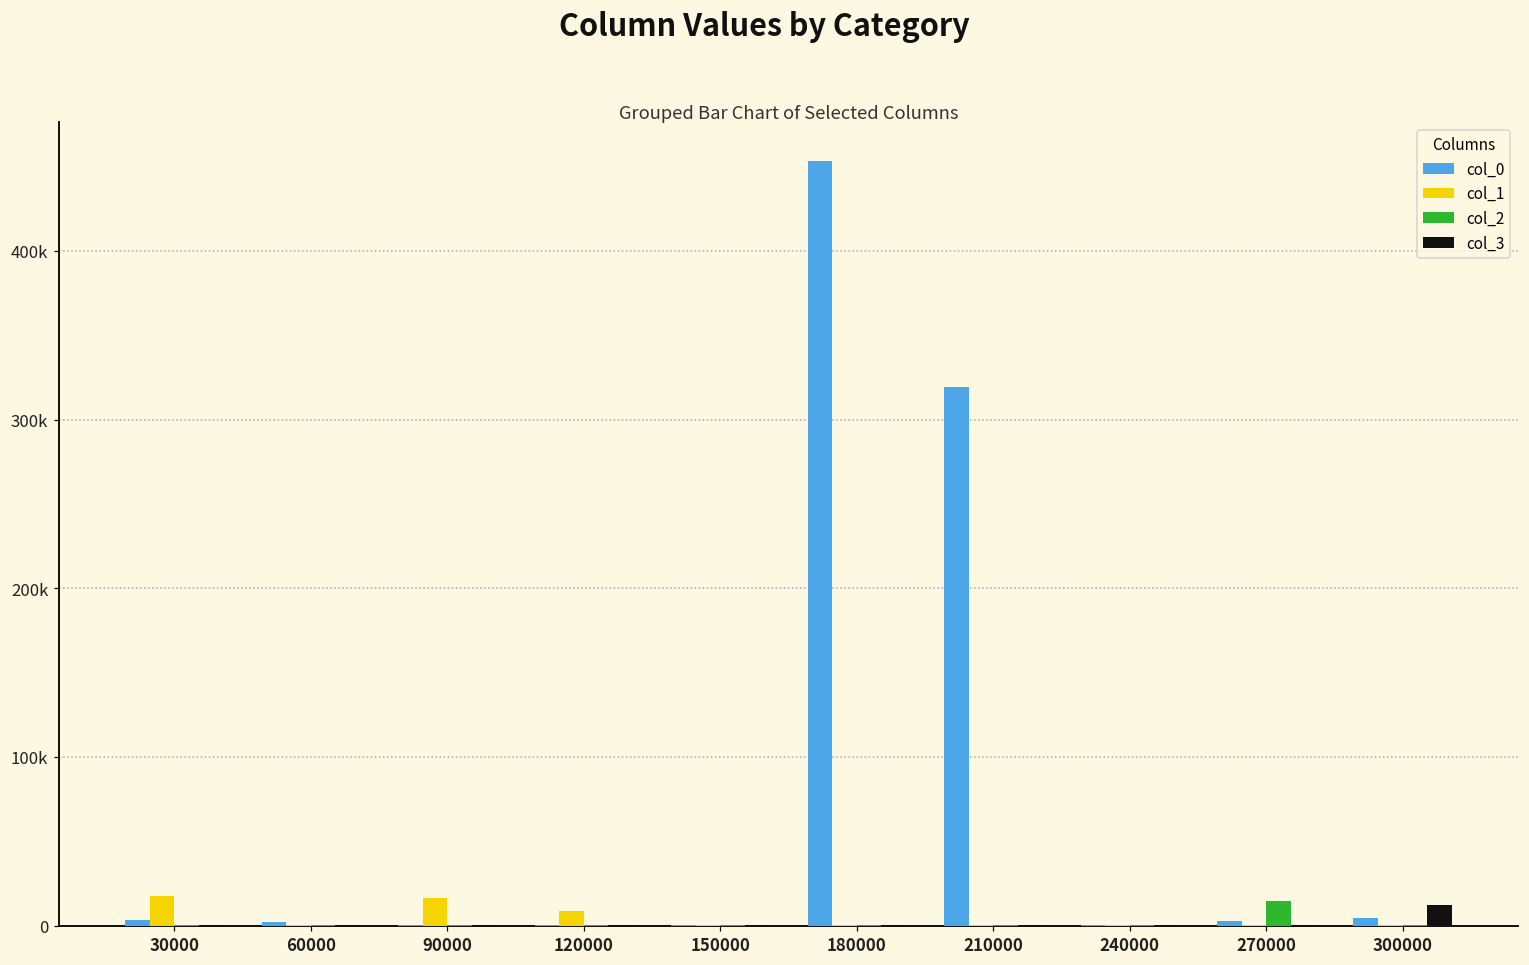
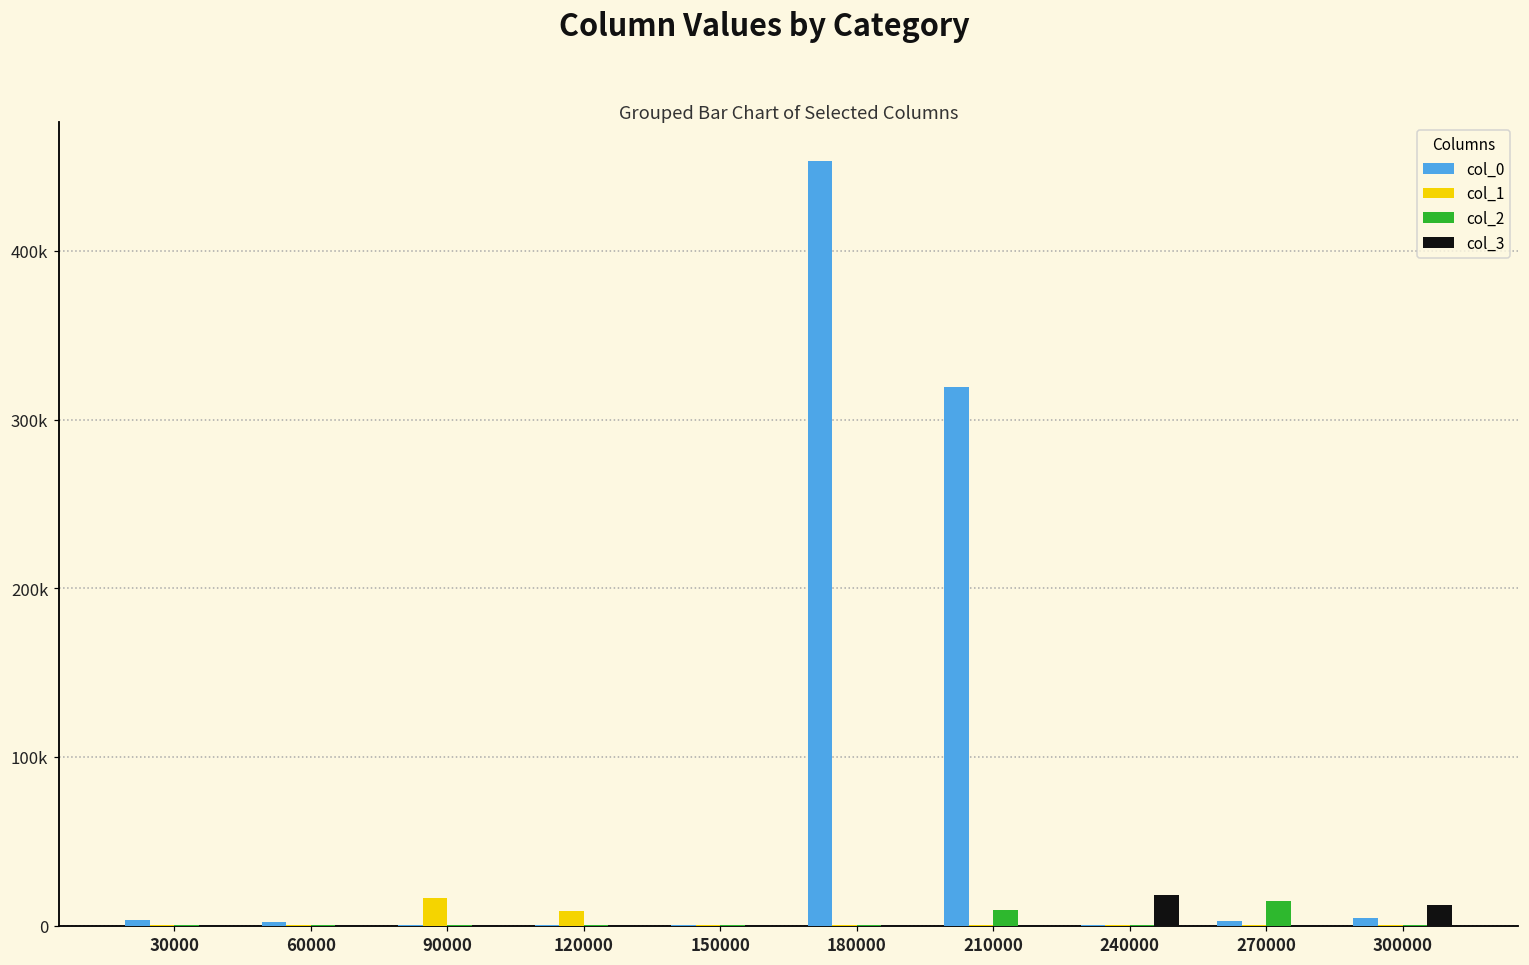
  {
    "col_0": {
      "30000": 3000,
      "60000": 2000,
      "180000": 454000,
      "210000": 320000,
      "270000": 3000,
      "300000": 5000
    },
    "col_1": {
-     "30000": 18000,
+     "30000": 0,
      "90000": 16000,
      "120000": 9000
    },
    "col_2": {
-     "210000": 0,
+     "210000": 9000,
      "270000": 15000
    },
    "col_3": {
-     "240000": 0,
+     "240000": 18000,
      "300000": 12000
    }
  }
